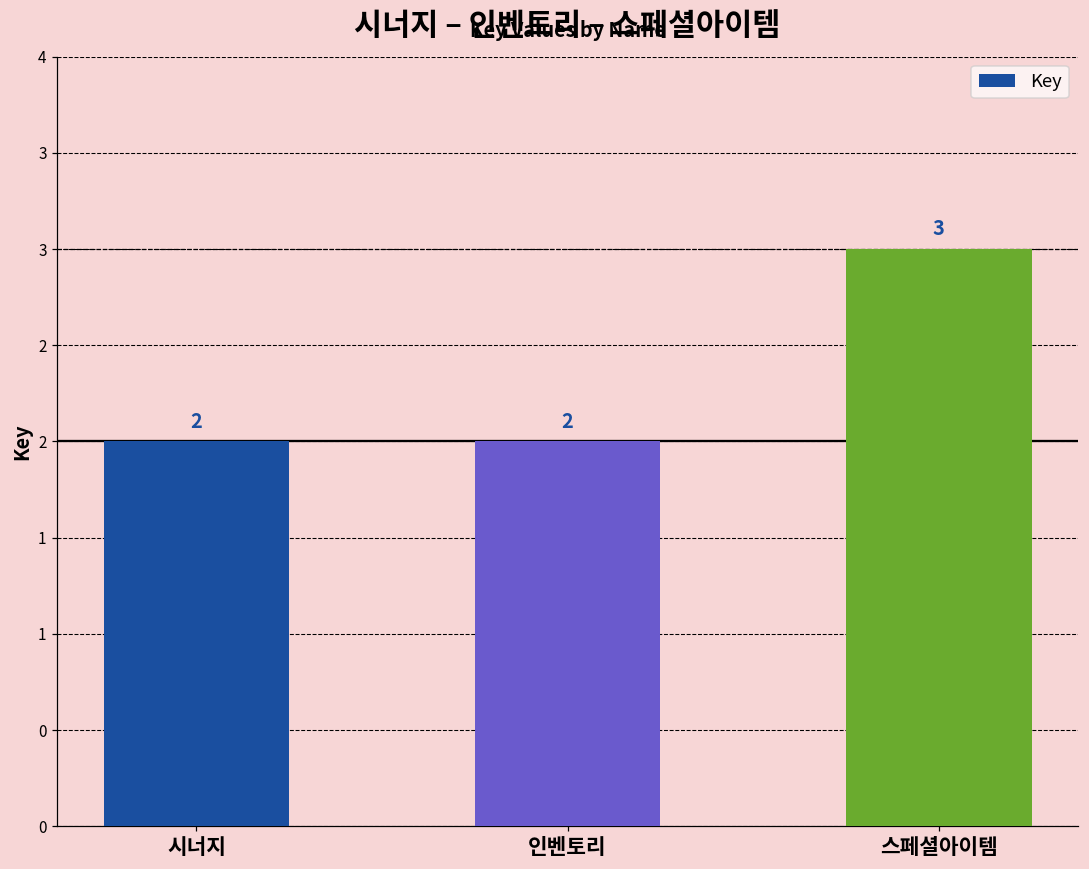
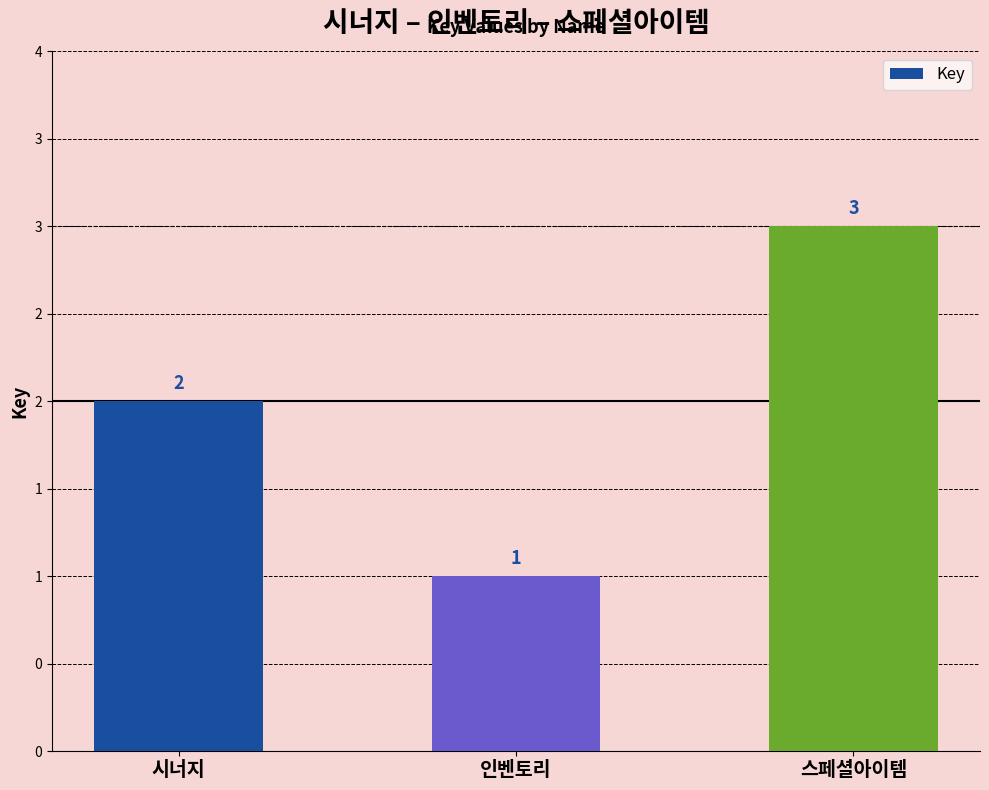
  {
    "시너지": 2,
-   "인벤토리": 2,
+   "인벤토리": 1,
    "스페셜아이템": 3
  }
